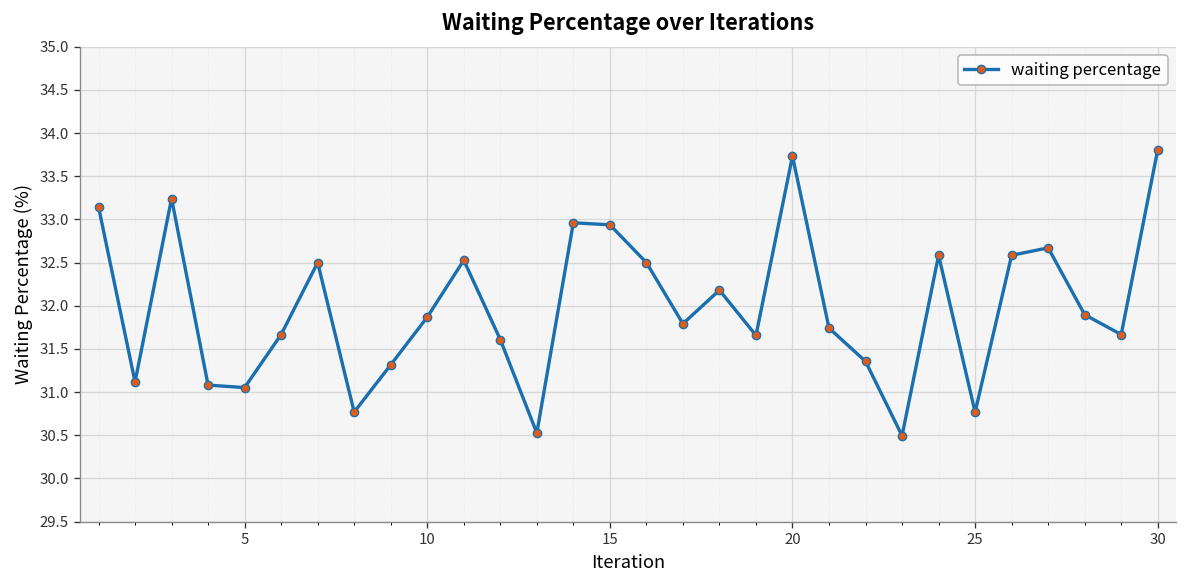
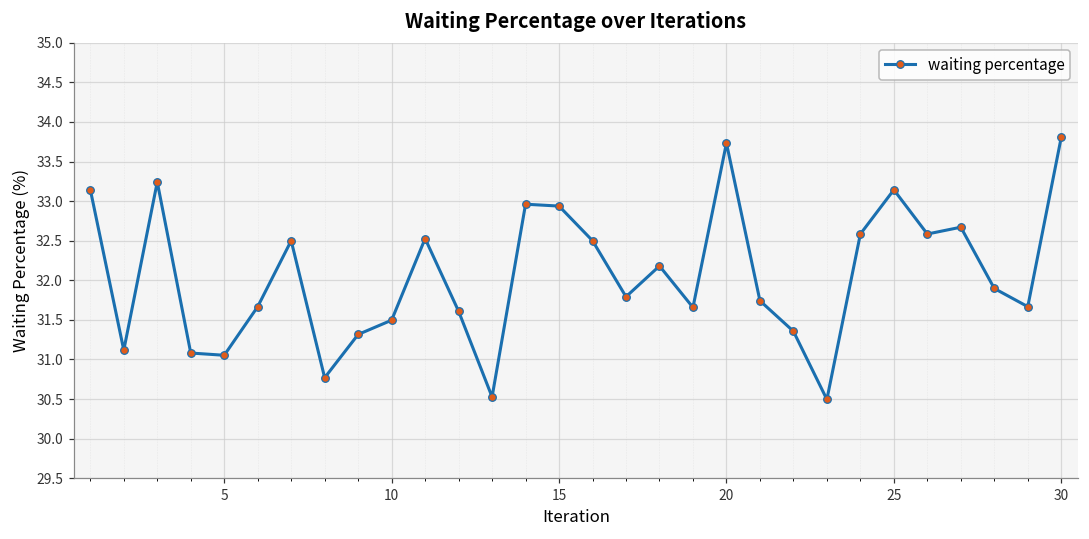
  {
    "5": 31.1,
-   "10": 31.9,
+   "10": 31.5,
    "15": 32.9,
    "20": 33.7,
-   "25": 30.8,
+   "25": 33.1,
    "30": 33.8
  }
